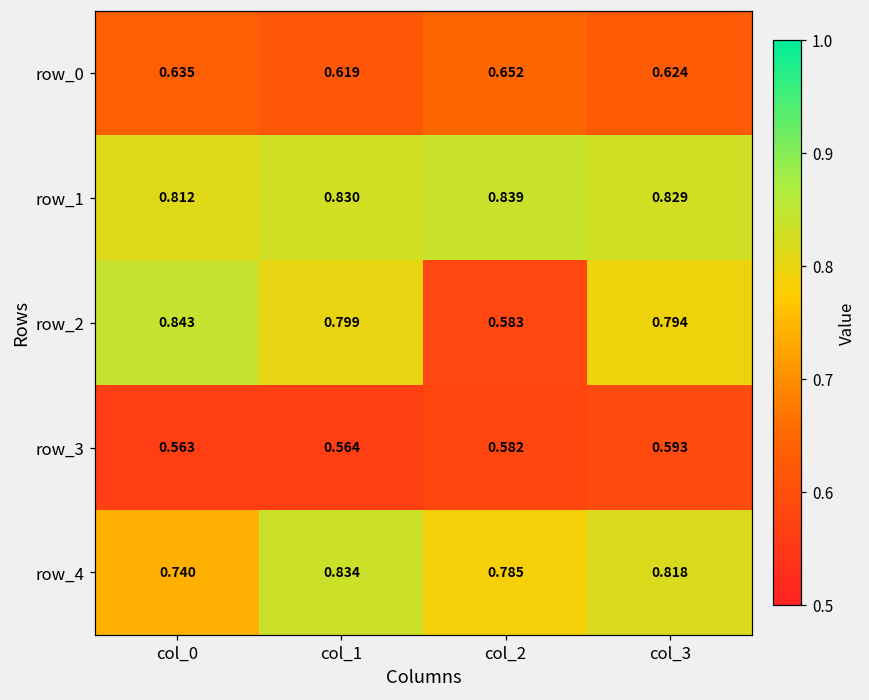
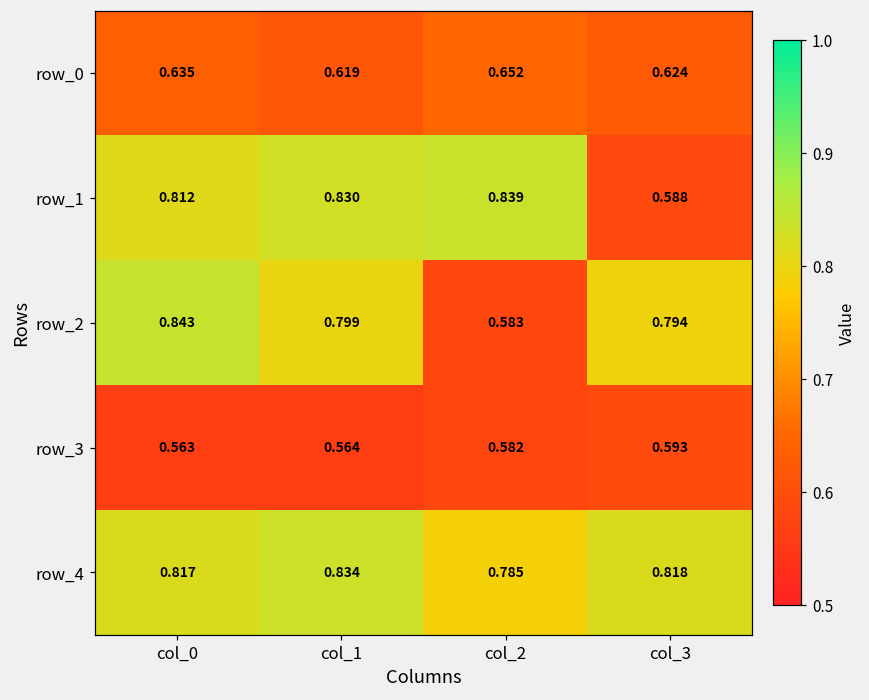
  {
    "row_0": {
      "col_0": 0.635,
      "col_1": 0.619,
      "col_2": 0.652,
      "col_3": 0.624
    },
    "row_1": {
      "col_0": 0.812,
      "col_1": 0.830,
      "col_2": 0.839,
-     "col_3": 0.829
+     "col_3": 0.588
    },
    "row_2": {
      "col_0": 0.843,
      "col_1": 0.799,
      "col_2": 0.583,
      "col_3": 0.794
    },
    "row_3": {
      "col_0": 0.563,
      "col_1": 0.564,
      "col_2": 0.582,
      "col_3": 0.593
    },
    "row_4": {
-     "col_0": 0.740,
+     "col_0": 0.817,
      "col_1": 0.834,
      "col_2": 0.785,
      "col_3": 0.818
    }
  }
